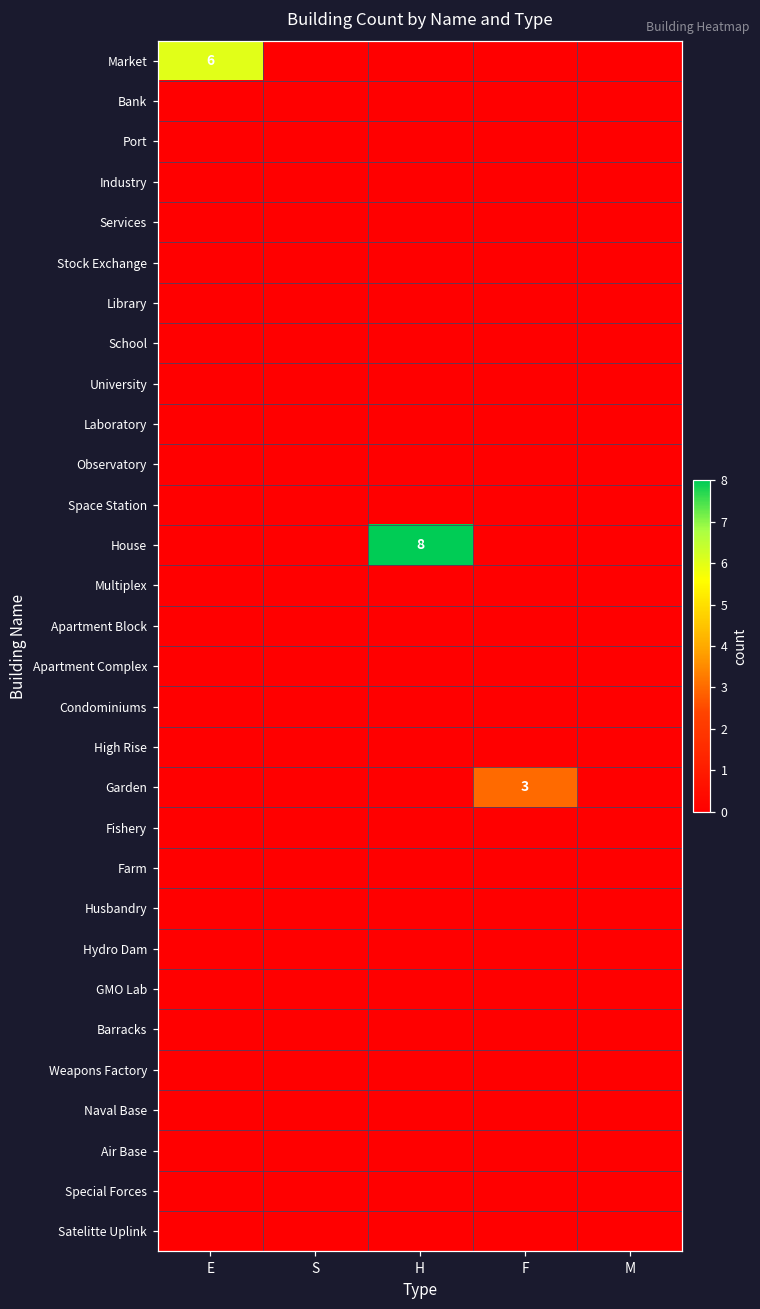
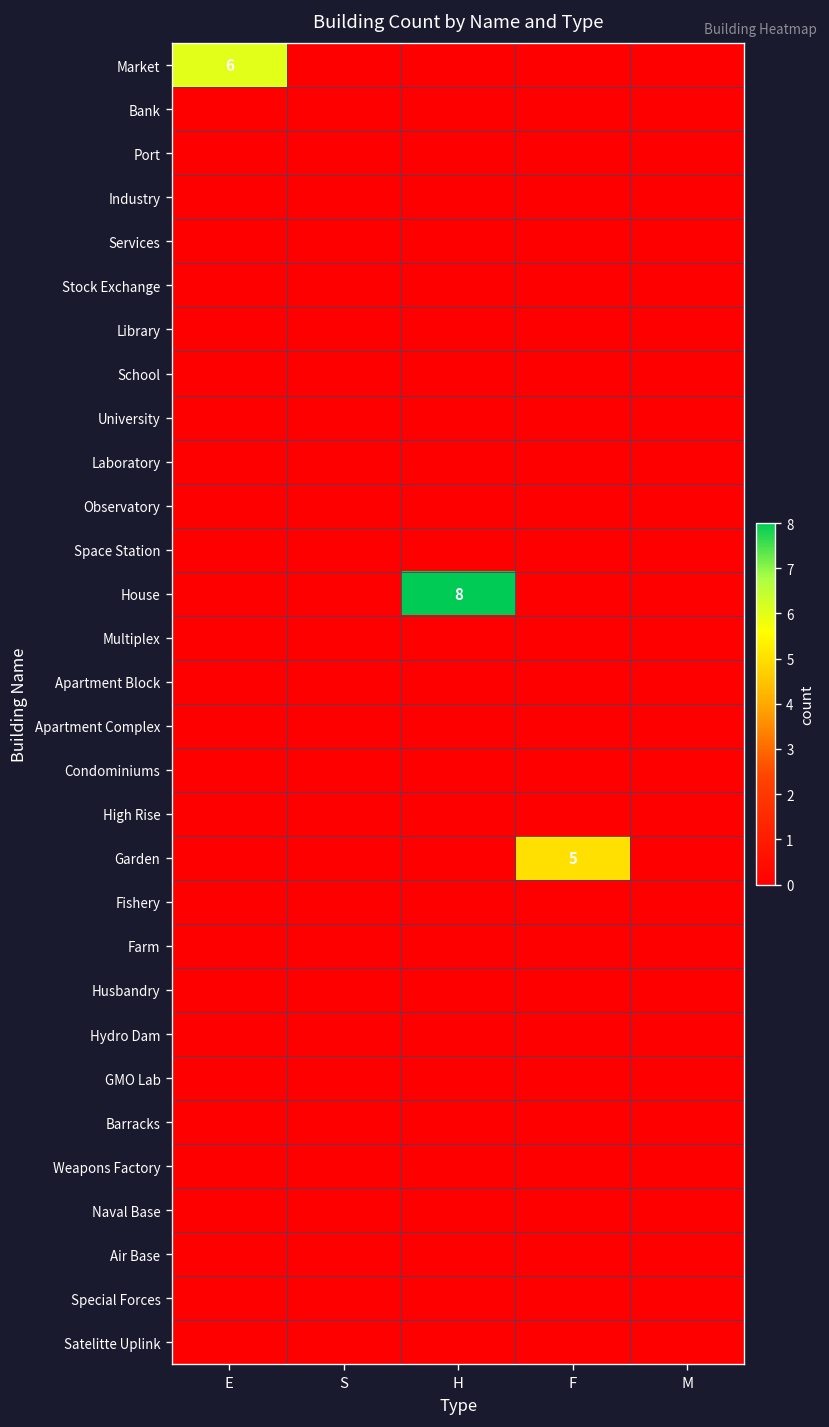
  {
    "Market": {
      "E": 6
    },
    "House": {
      "H": 8
    },
    "Garden": {
-     "F": 3
+     "F": 5
    }
  }
